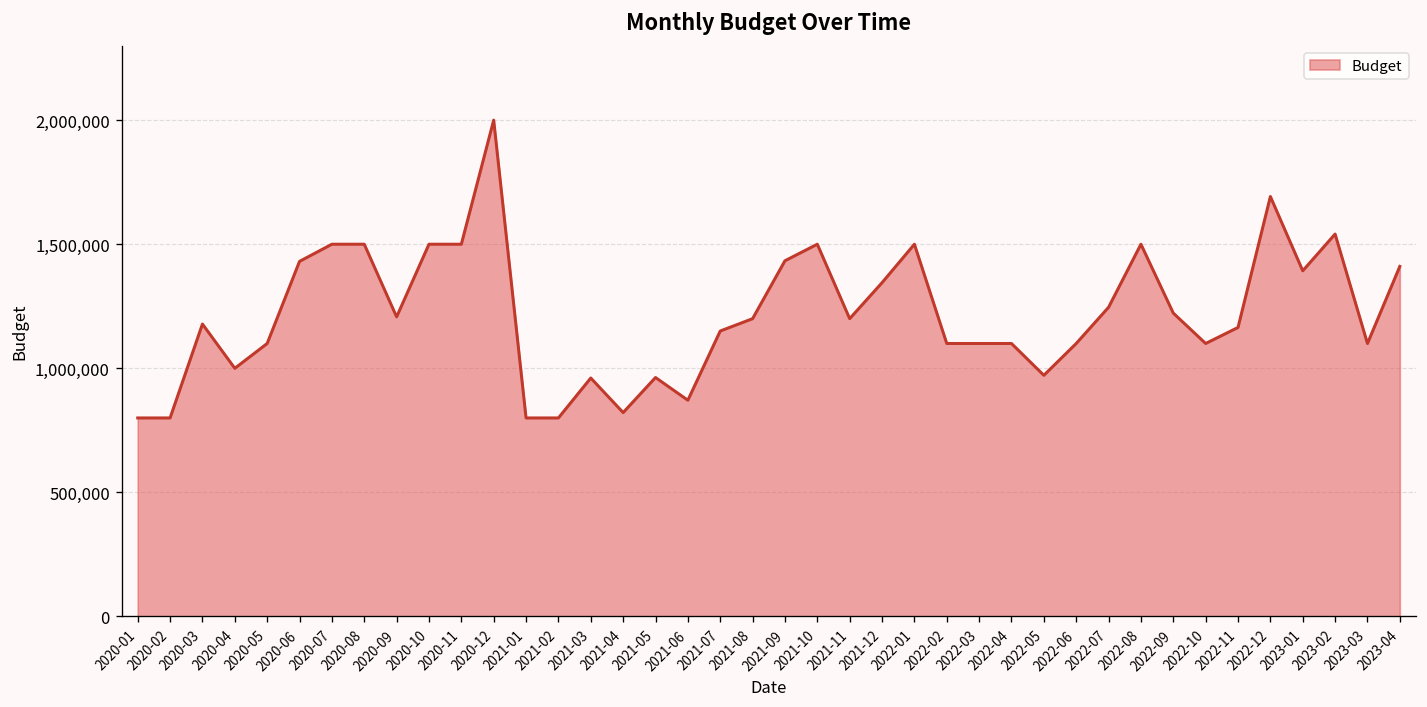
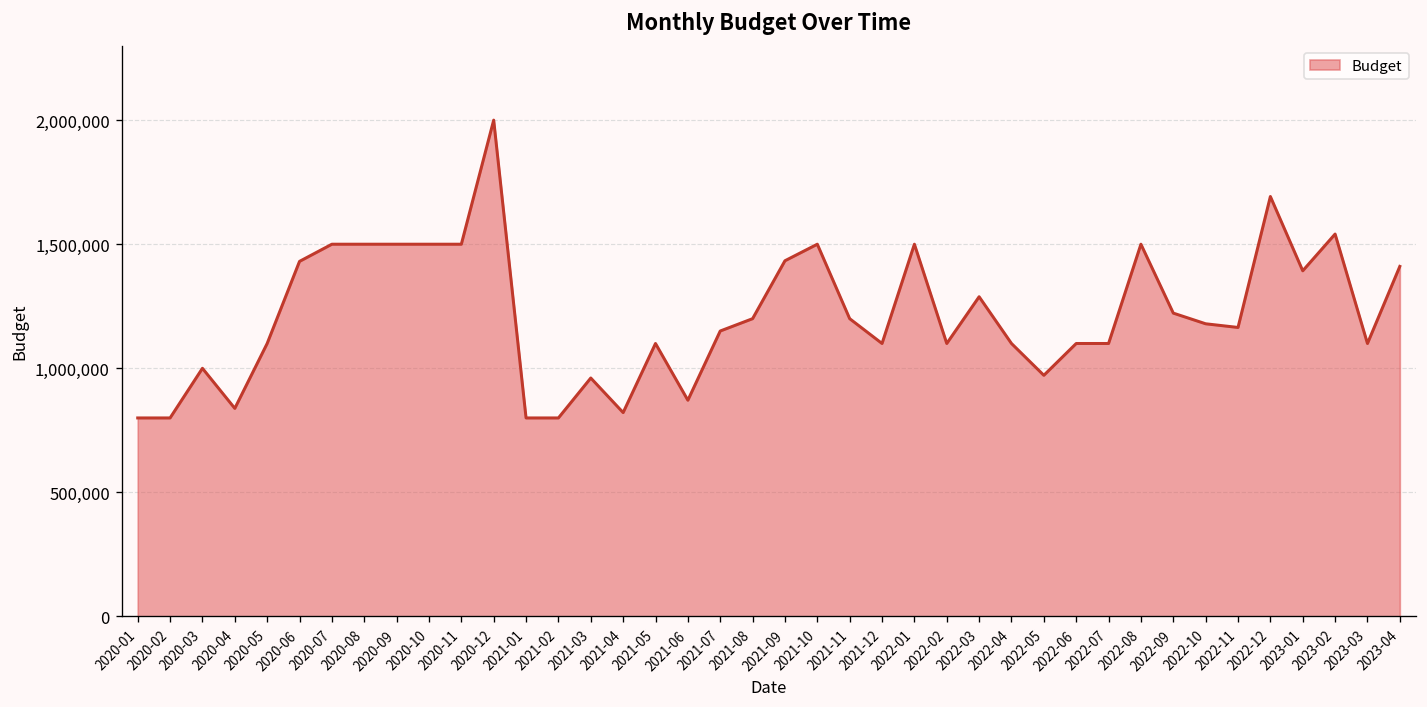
  {
    "2020-01": "800,000",
    "2020-02": "800,000",
-   "2020-03": "1,180,000",
-   "2020-04": "1,000,000",
+   "2020-03": "1,000,000",
+   "2020-04": "840,000",
    "2020-05": "1,100,000",
    "2020-06": "1,430,000",
    "2020-07": "1,500,000",
    "2020-08": "1,500,000",
-   "2020-09": "1,210,000",
+   "2020-09": "1,500,000",
    "2020-10": "1,500,000",
    "2020-11": "1,500,000",
    "2020-12": "2,000,000",
    "2021-01": "800,000",
    "2021-02": "800,000",
    "2021-03": "960,000",
    "2021-04": "820,000",
-   "2021-05": "960,000",
+   "2021-05": "1,100,000",
    "2021-06": "870,000",
    "2021-07": "1,150,000",
    "2021-08": "1,200,000",
    "2021-09": "1,430,000",
    "2021-10": "1,500,000",
    "2021-11": "1,200,000",
-   "2021-12": "1,350,000",
+   "2021-12": "1,100,000",
    "2022-01": "1,500,000",
    "2022-02": "1,100,000",
-   "2022-03": "1,100,000",
+   "2022-03": "1,290,000",
    "2022-04": "1,100,000",
    "2022-05": "970,000",
    "2022-06": "1,100,000",
-   "2022-07": "1,250,000",
+   "2022-07": "1,100,000",
    "2022-08": "1,500,000",
    "2022-09": "1,220,000",
-   "2022-10": "1,100,000",
+   "2022-10": "1,180,000",
    "2022-11": "1,160,000",
    "2022-12": "1,690,000",
    "2023-01": "1,390,000",
    "2023-02": "1,540,000",
    "2023-03": "1,100,000",
    "2023-04": "1,410,000"
  }
